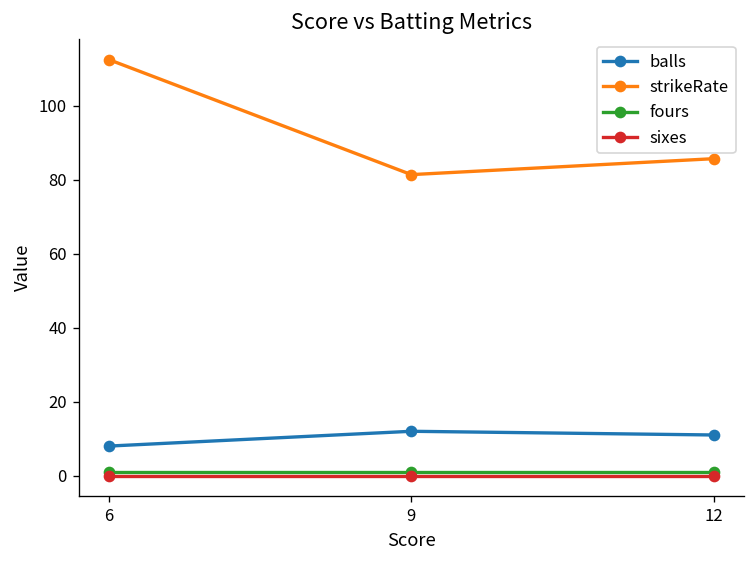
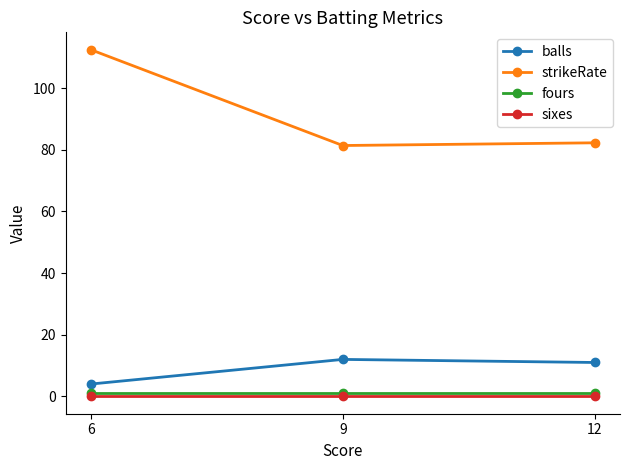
  {
    "balls": {
-     "6": 8,
+     "6": 4,
      "9": 12,
      "12": 11
    },
    "strikeRate": {
      "6": 113,
      "9": 81,
-     "12": 86
+     "12": 82
    },
    "fours": {
      "6": 1,
      "9": 1,
      "12": 1
    },
    "sixes": {
      "6": 0,
      "9": 0,
      "12": 0
    }
  }
